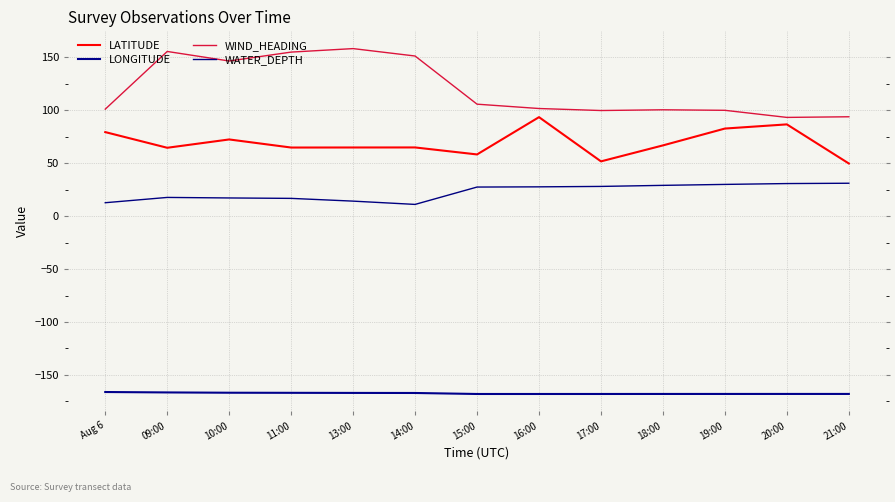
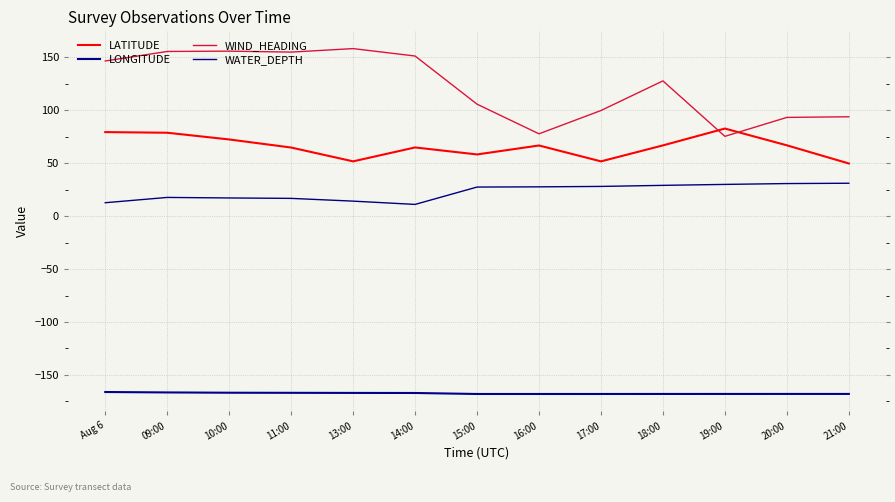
  {
    "LATITUDE": {
      "Aug 6": 79,
-     "09:00": 65,
+     "09:00": 79,
      "10:00": 72,
      "11:00": 65,
-     "13:00": 65,
+     "13:00": 52,
      "14:00": 65,
      "15:00": 58,
-     "16:00": 94,
+     "16:00": 67,
      "17:00": 52,
      "18:00": 67,
      "19:00": 83,
-     "20:00": 87,
+     "20:00": 67,
      "21:00": 50
    },
    "WIND_HEADING": {
-     "Aug 6": 101,
+     "Aug 6": 147,
      "09:00": 156,
-     "10:00": 147,
+     "10:00": 156,
      "11:00": 155,
      "13:00": 158,
      "14:00": 151,
      "15:00": 106,
-     "16:00": 102,
+     "16:00": 78,
      "17:00": 100,
-     "18:00": 101,
-     "19:00": 100,
+     "18:00": 128,
+     "19:00": 75,
      "20:00": 93,
      "21:00": 94
    }
  }
